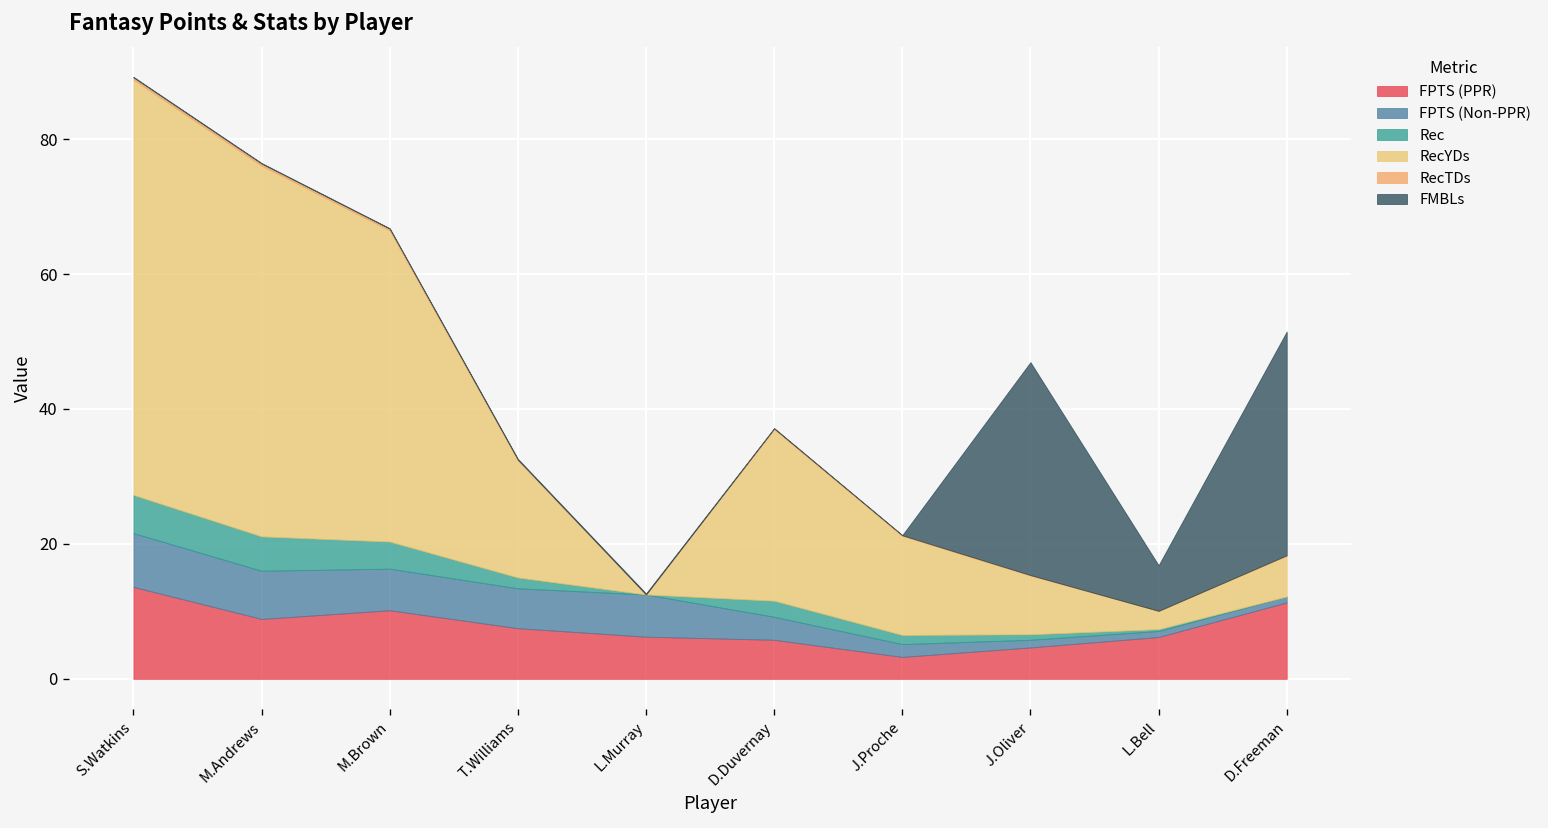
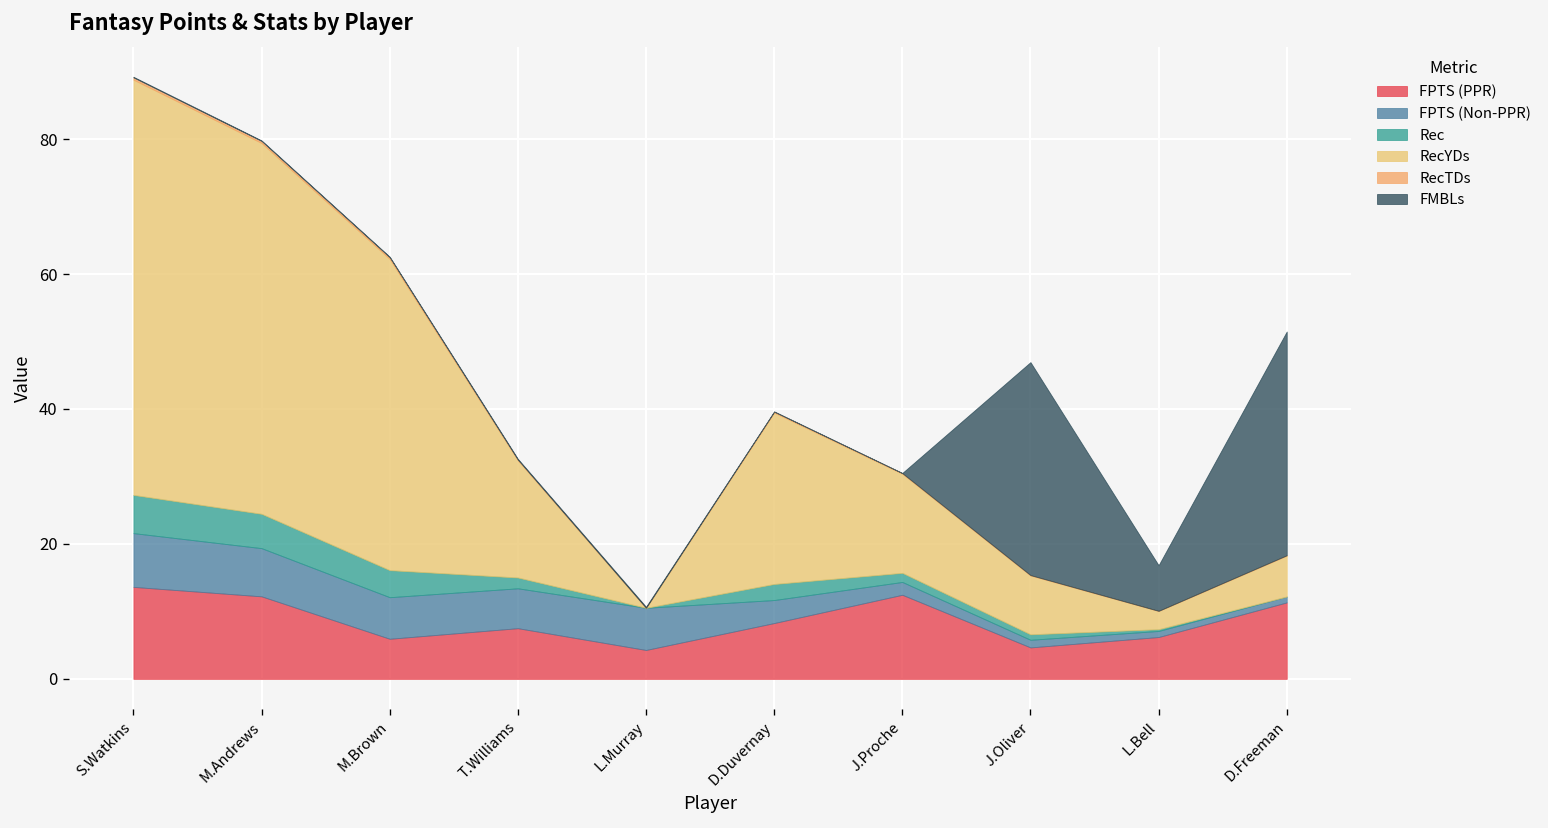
  {
    "FPTS (PPR)": {
      "S.Watkins": 14,
-     "M.Andrews": 9,
-     "M.Brown": 10,
+     "M.Andrews": 12,
+     "M.Brown": 6,
      "T.Williams": 8,
-     "L.Murray": 6,
-     "D.Duvernay": 6,
-     "J.Proche": 3,
+     "L.Murray": 4,
+     "D.Duvernay": 8,
+     "J.Proche": 12,
      "J.Oliver": 5,
      "L.Bell": 6,
      "D.Freeman": 11
    },
    "FMBLs": {
      "J.Oliver": 32,
      "L.Bell": 7,
      "D.Freeman": 33
    }
  }
